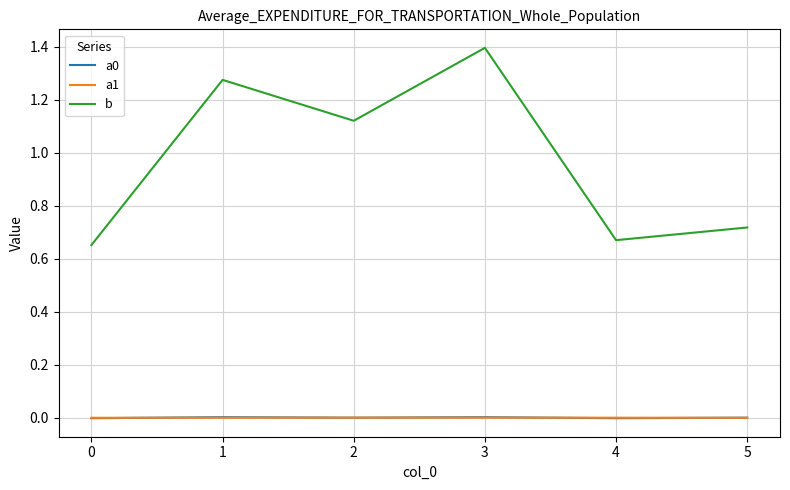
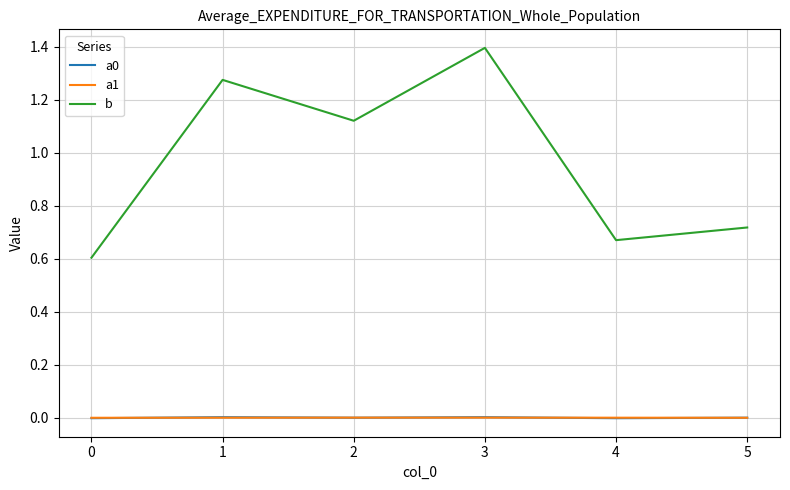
  {
    "b": {
-     "0": 0.65,
+     "0": 0.60,
      "1": 1.28,
      "2": 1.12,
      "3": 1.40,
      "4": 0.67,
      "5": 0.72
    }
  }
